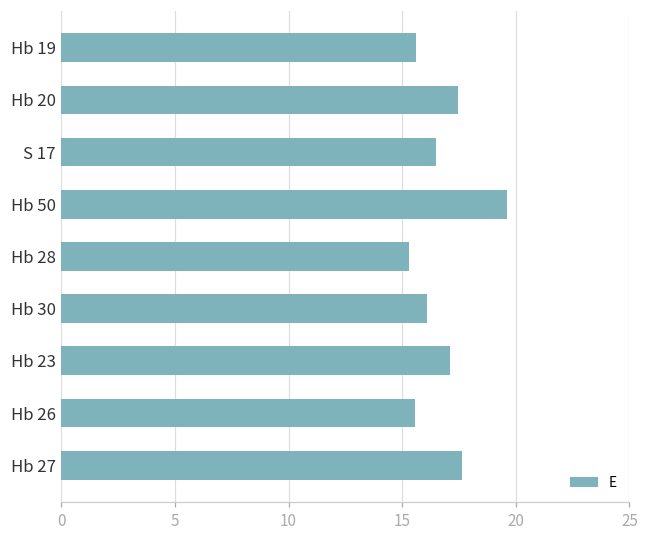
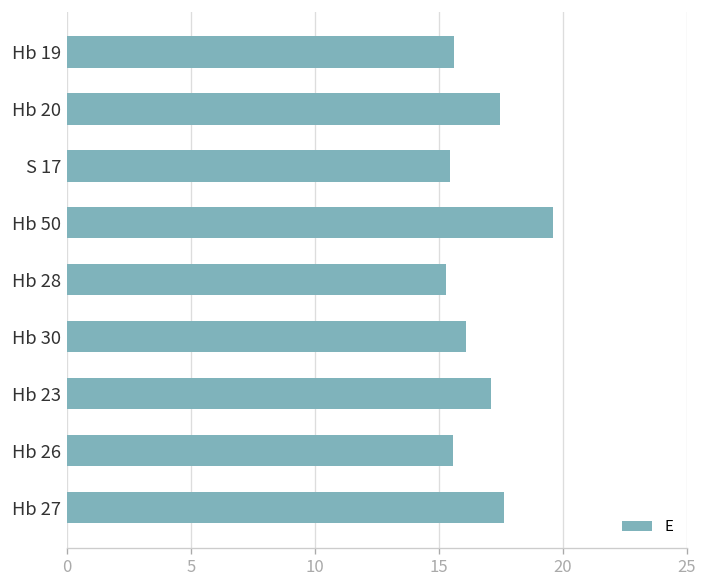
  {
    "Hb 19": 15.6,
    "Hb 20": 17.5,
-   "S 17": 16.5,
+   "S 17": 15.4,
    "Hb 50": 19.6,
    "Hb 28": 15.3,
    "Hb 30": 16.1,
    "Hb 23": 17.1,
    "Hb 26": 15.6,
    "Hb 27": 17.6
  }
